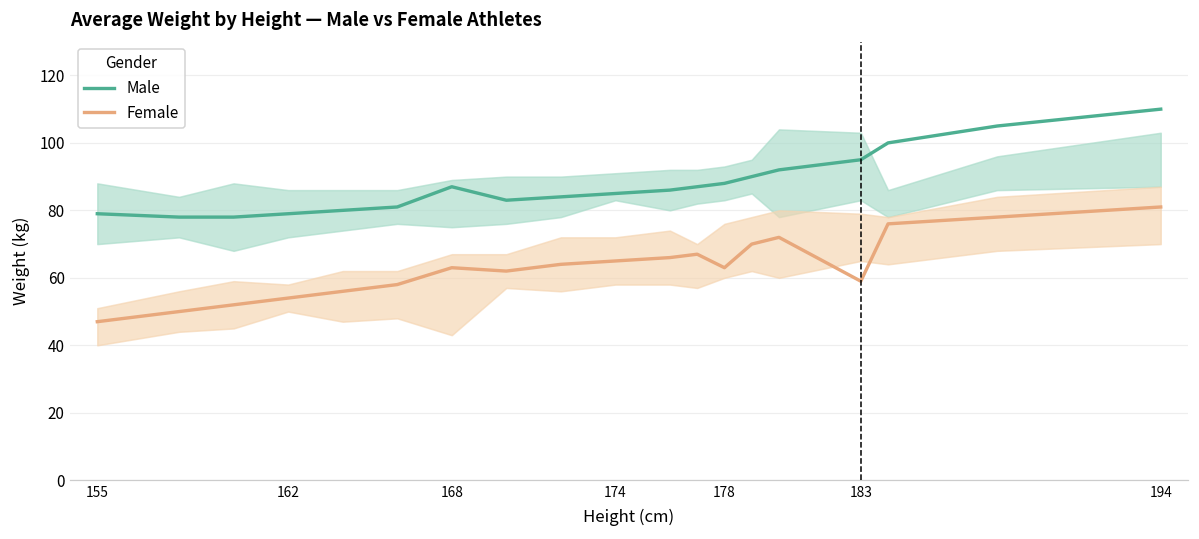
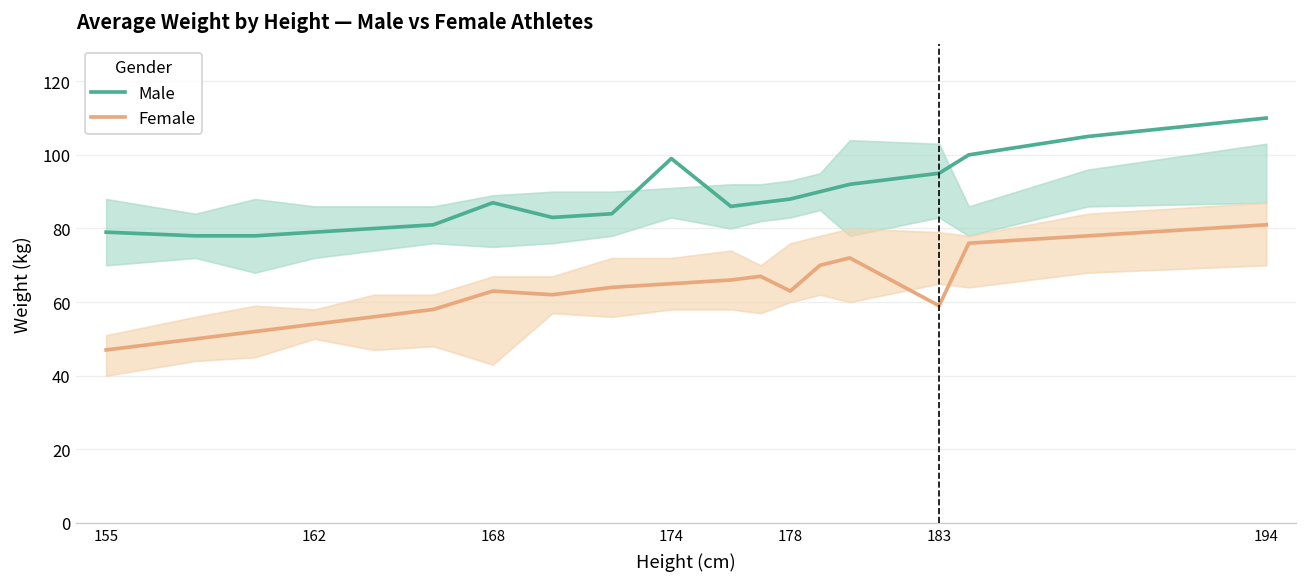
  {
    "Male": {
      "155": 79,
      "162": 79,
      "168": 87,
-     "174": 85,
+     "174": 99,
      "178": 88,
      "183": 95,
      "194": 110
    },
    "Female": {
      "155": 47,
      "162": 54,
      "168": 63,
      "174": 65,
      "178": 63,
      "183": 59,
      "194": 81
    }
  }
